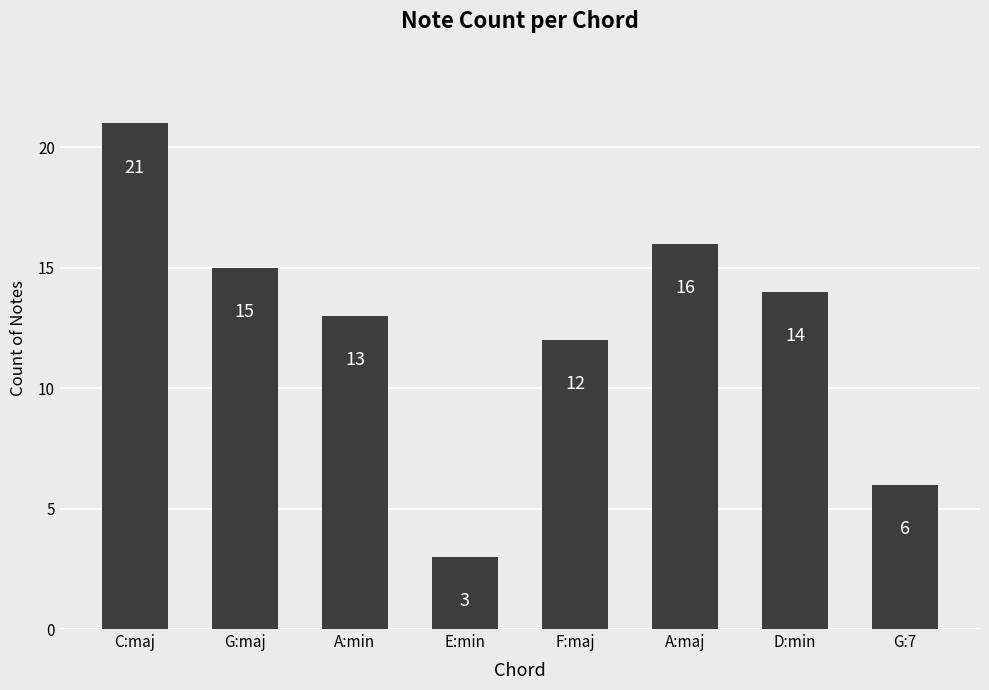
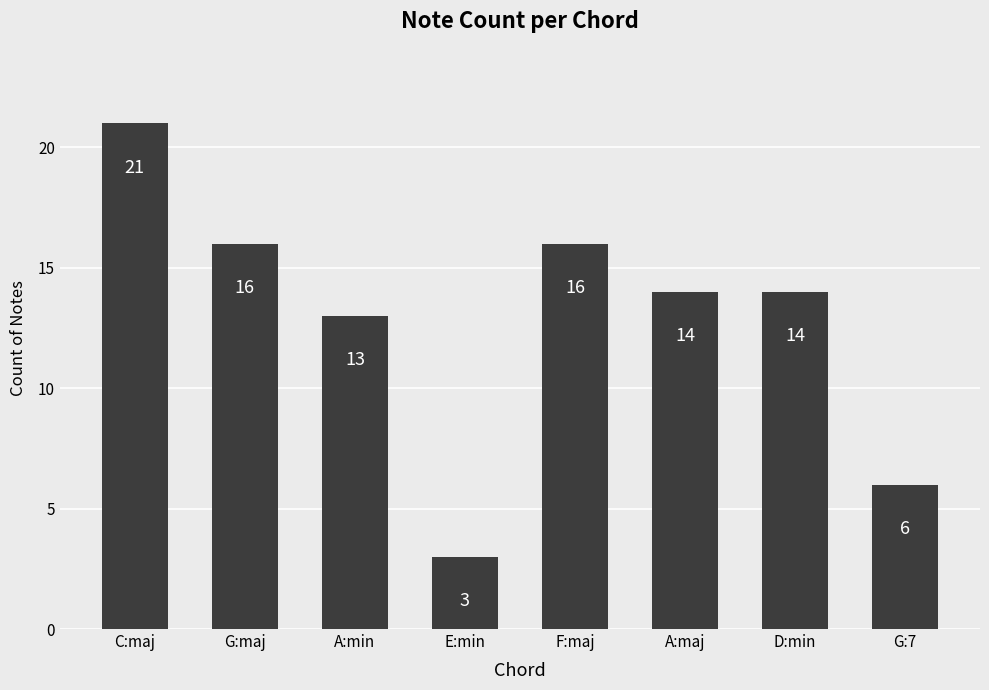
  {
    "C:maj": 21,
-   "G:maj": 15,
+   "G:maj": 16,
    "A:min": 13,
    "E:min": 3,
-   "F:maj": 12,
-   "A:maj": 16,
+   "F:maj": 16,
+   "A:maj": 14,
    "D:min": 14,
    "G:7": 6
  }
